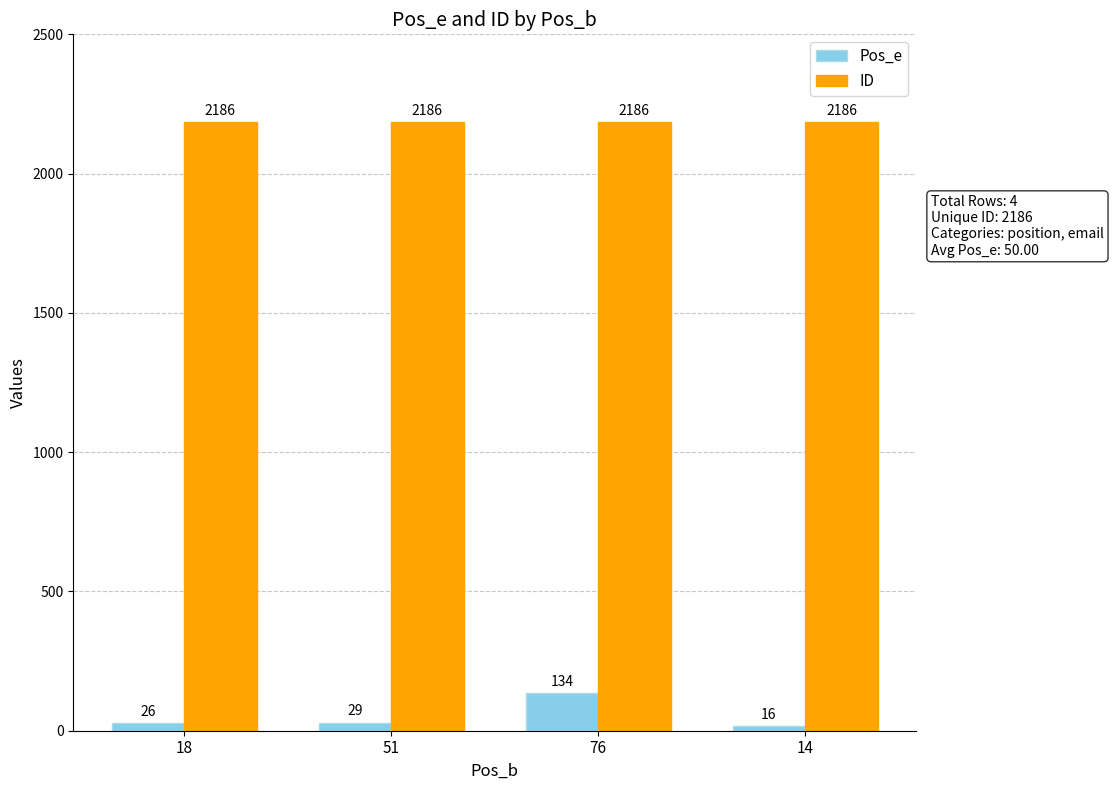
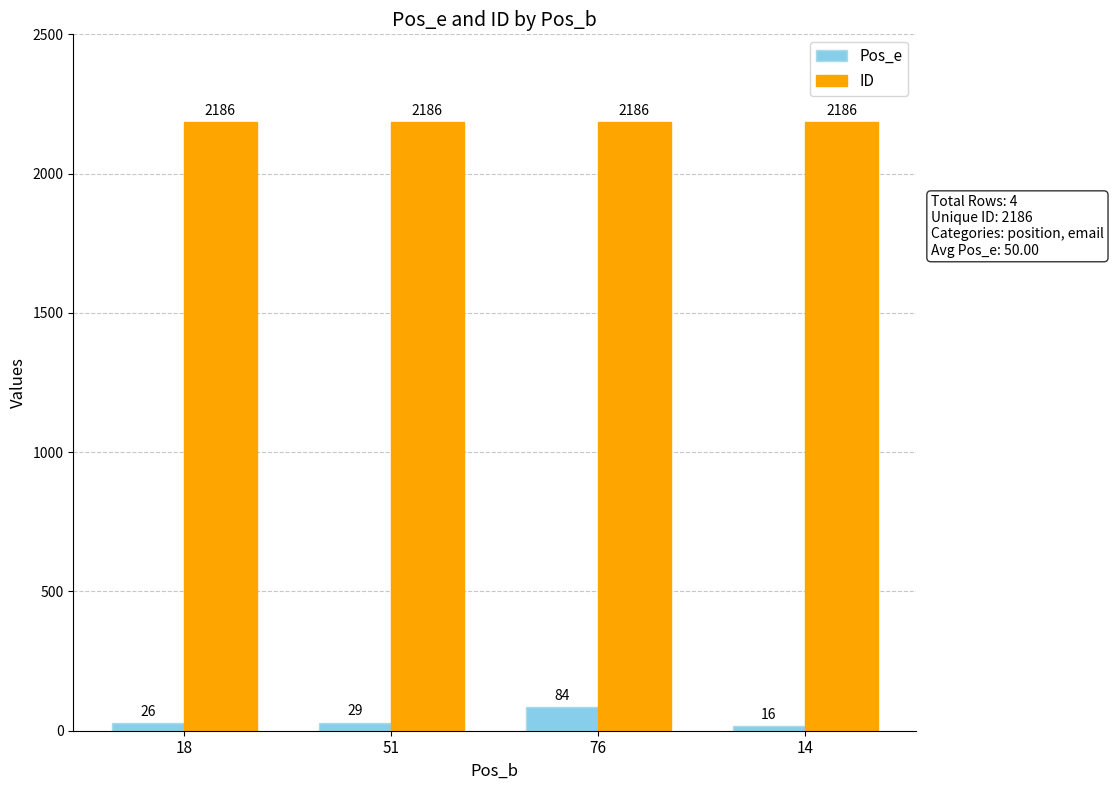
  {
    "Pos_e": {
      "18": 26,
      "51": 29,
-     "76": 134,
+     "76": 84,
      "14": 16
    },
    "ID": {
      "18": 2186,
      "51": 2186,
      "76": 2186,
      "14": 2186
    }
  }
